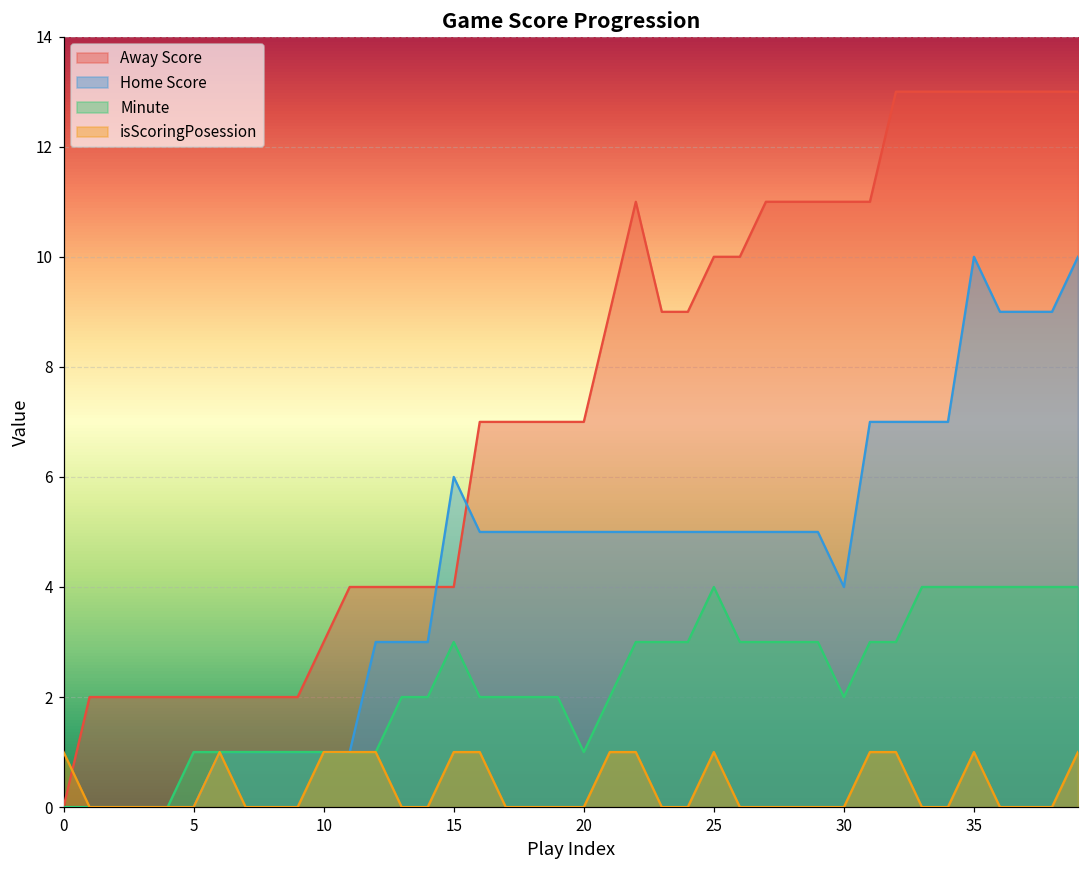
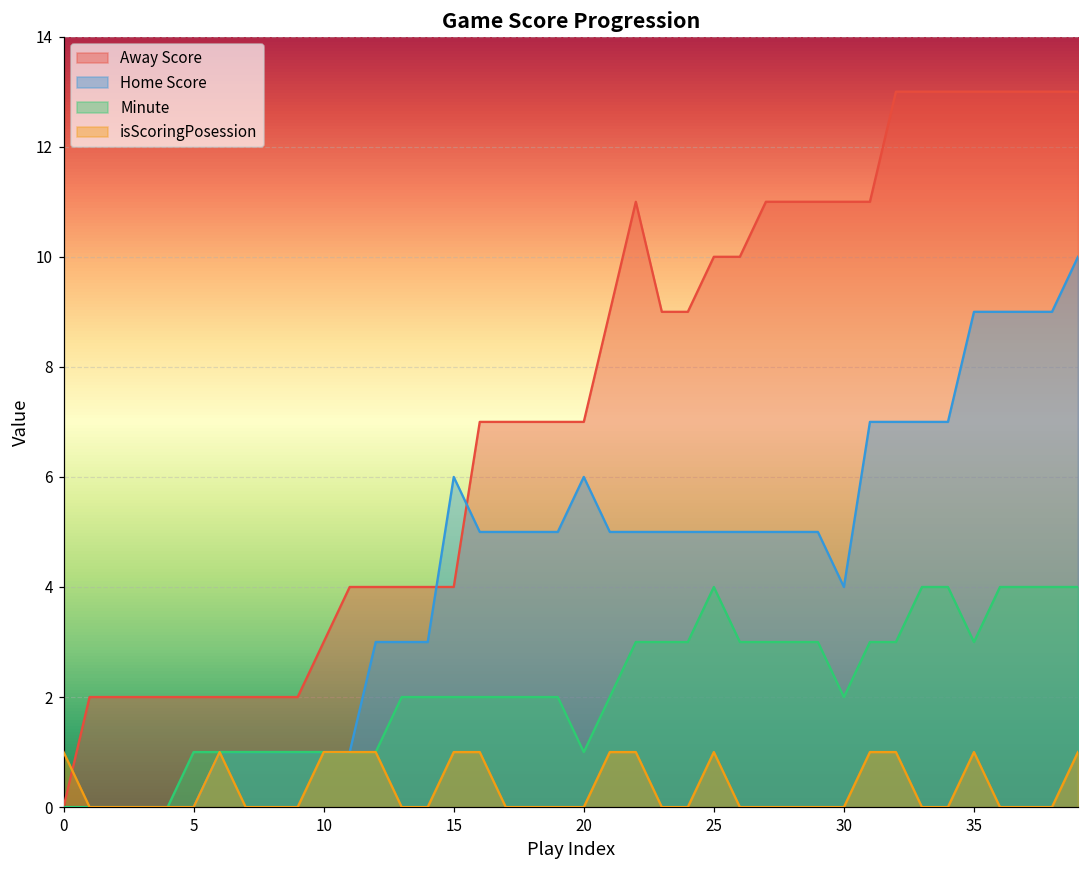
  {
    "Home Score": {
      "15": 6,
-     "20": 5,
+     "20": 6,
      "25": 5,
      "30": 4,
-     "35": 10
+     "35": 9
    },
    "Minute": {
      "5": 1,
-     "15": 3,
+     "15": 2,
      "20": 1,
      "25": 4,
      "30": 2,
-     "35": 4
+     "35": 3
    }
  }
